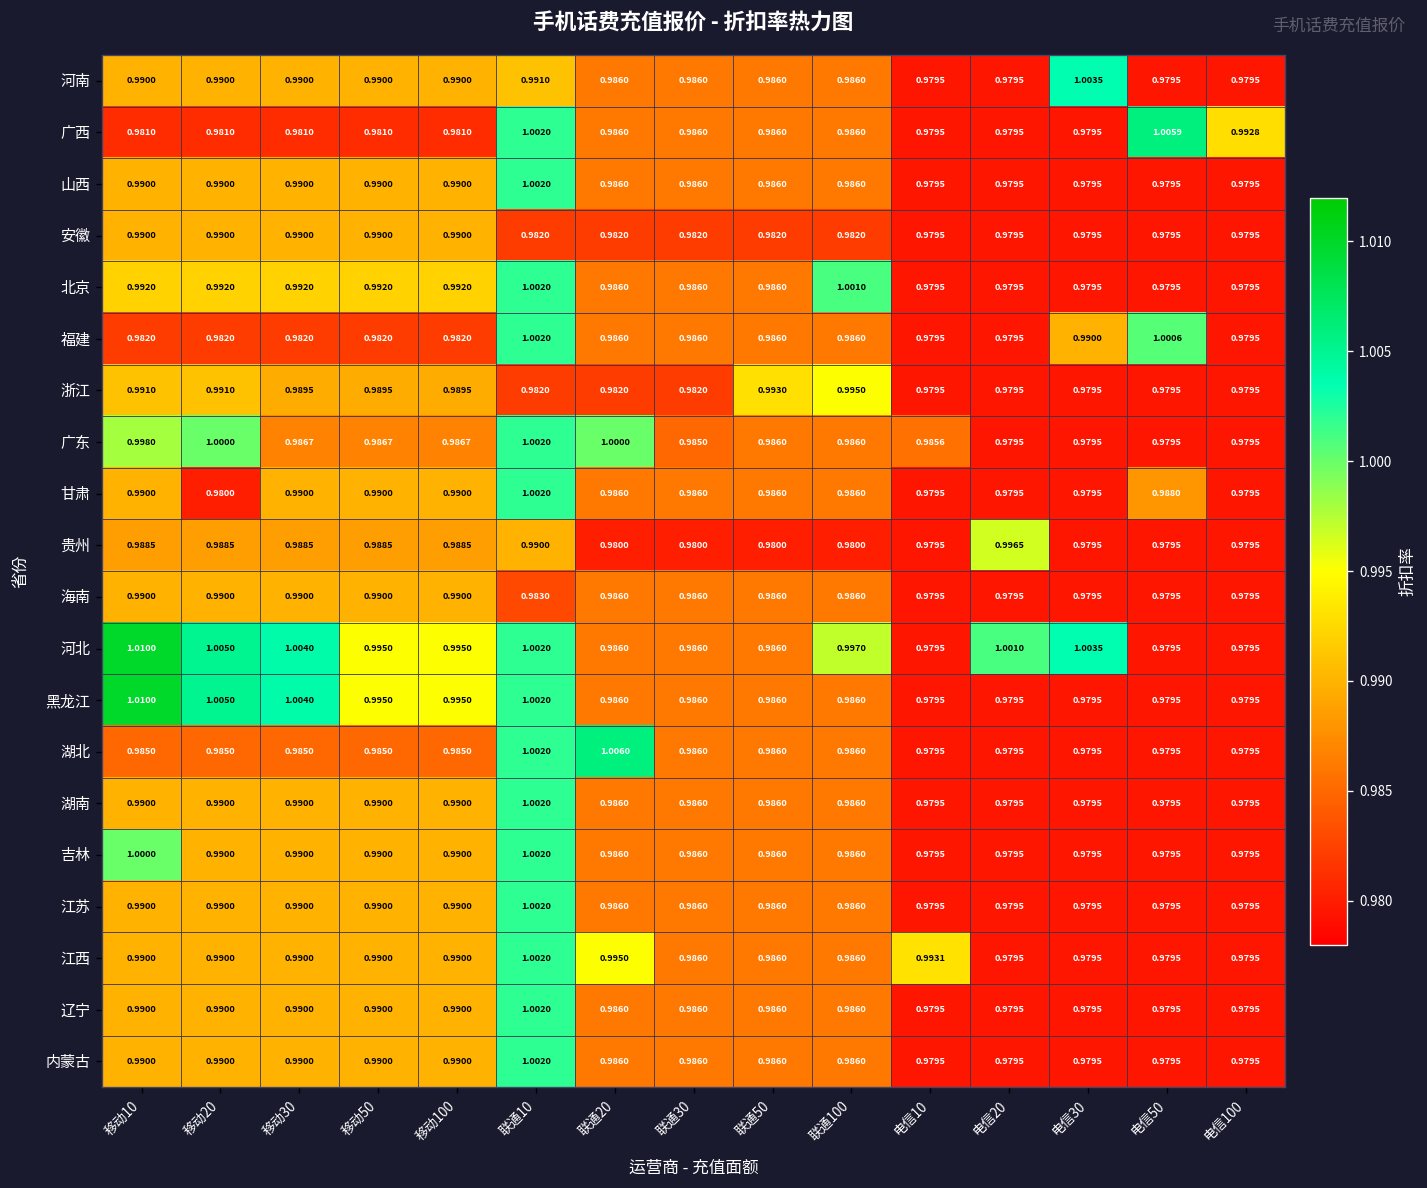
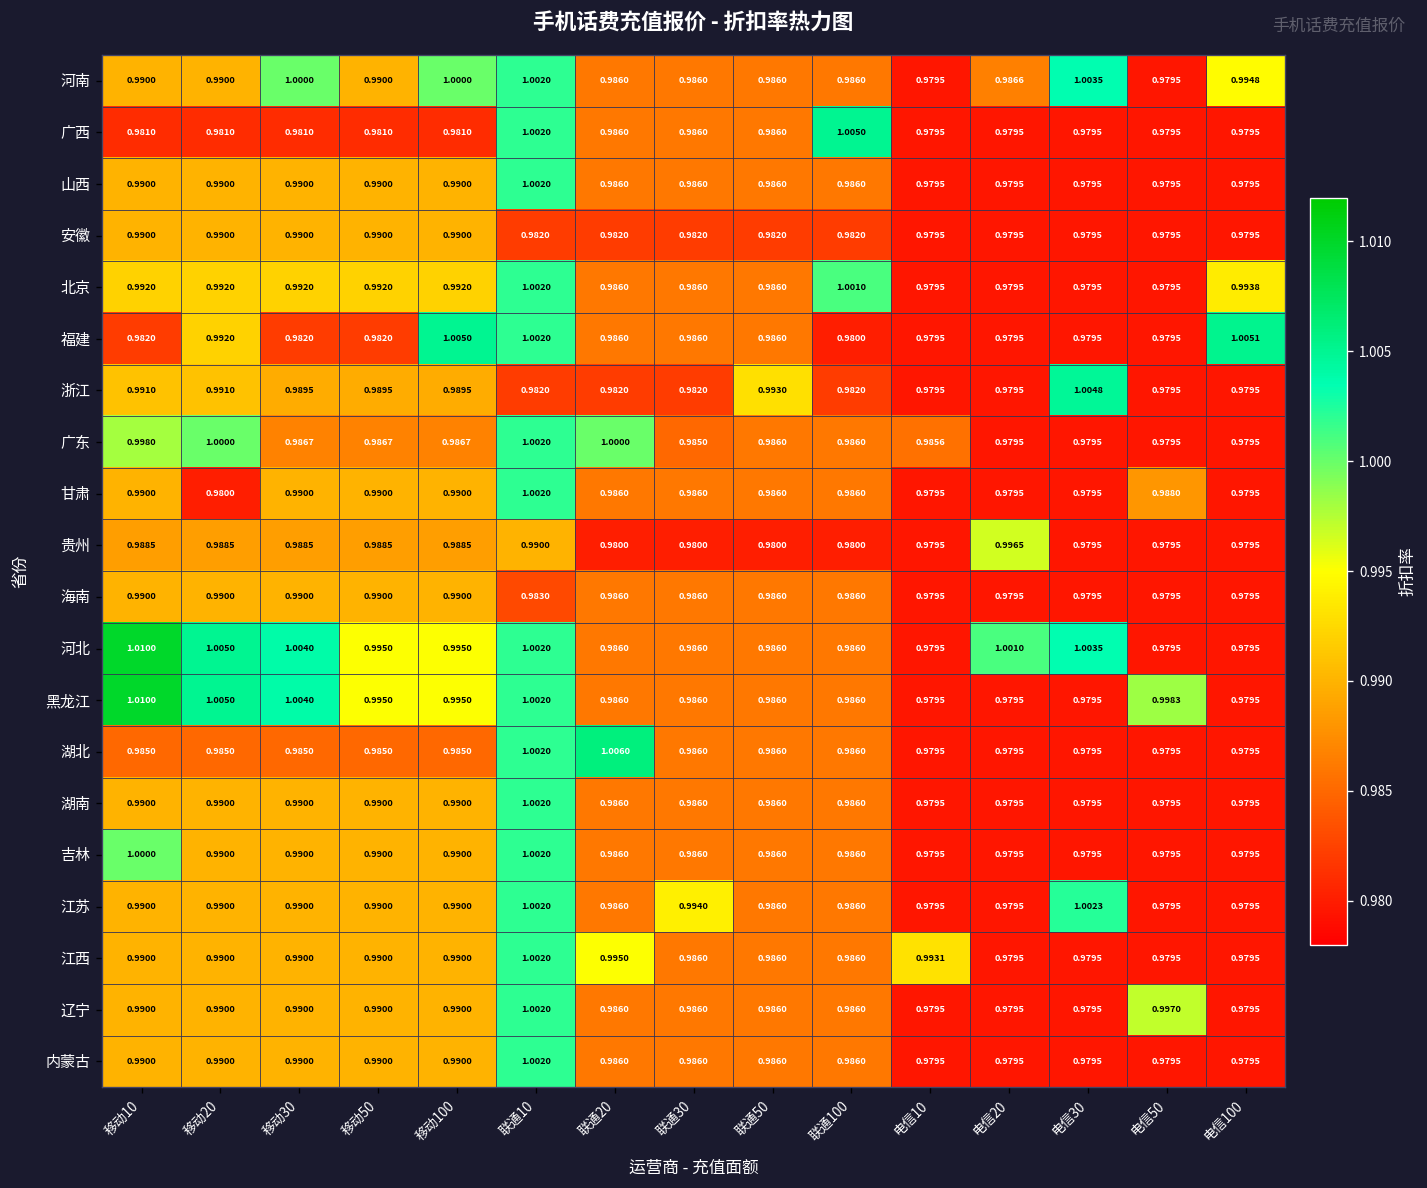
  {
    "河南": {
      "移动10": 0.9900,
      "移动20": 0.9900,
-     "移动30": 0.9900,
+     "移动30": 1.0000,
      "移动50": 0.9900,
-     "移动100": 0.9900,
-     "联通10": 0.9910,
+     "移动100": 1.0000,
+     "联通10": 1.0020,
      "联通20": 0.9860,
      "联通30": 0.9860,
      "联通50": 0.9860,
      "联通100": 0.9860,
      "电信10": 0.9795,
-     "电信20": 0.9795,
+     "电信20": 0.9866,
      "电信30": 1.0035,
      "电信50": 0.9795,
-     "电信100": 0.9795
+     "电信100": 0.9948
    },
    "广西": {
      "移动10": 0.9810,
      "移动20": 0.9810,
      "移动30": 0.9810,
      "移动50": 0.9810,
      "移动100": 0.9810,
      "联通10": 1.0020,
      "联通20": 0.9860,
      "联通30": 0.9860,
      "联通50": 0.9860,
-     "联通100": 0.9860,
+     "联通100": 1.0050,
      "电信10": 0.9795,
      "电信20": 0.9795,
      "电信30": 0.9795,
-     "电信50": 1.0059,
-     "电信100": 0.9928
+     "电信50": 0.9795,
+     "电信100": 0.9795
    },
    "北京": {
      "移动10": 0.9920,
      "移动20": 0.9920,
      "移动30": 0.9920,
      "移动50": 0.9920,
      "移动100": 0.9920,
      "联通10": 1.0020,
      "联通20": 0.9860,
      "联通30": 0.9860,
      "联通50": 0.9860,
      "联通100": 1.0010,
      "电信10": 0.9795,
      "电信20": 0.9795,
      "电信30": 0.9795,
      "电信50": 0.9795,
-     "电信100": 0.9795
+     "电信100": 0.9938
    },
    "福建": {
      "移动10": 0.9820,
-     "移动20": 0.9820,
+     "移动20": 0.9920,
      "移动30": 0.9820,
      "移动50": 0.9820,
-     "移动100": 0.9820,
+     "移动100": 1.0050,
      "联通10": 1.0020,
      "联通20": 0.9860,
      "联通30": 0.9860,
      "联通50": 0.9860,
-     "联通100": 0.9860,
+     "联通100": 0.9800,
      "电信10": 0.9795,
      "电信20": 0.9795,
-     "电信30": 0.9900,
-     "电信50": 1.0006,
-     "电信100": 0.9795
+     "电信30": 0.9795,
+     "电信50": 0.9795,
+     "电信100": 1.0051
    },
    "浙江": {
      "移动10": 0.9910,
      "移动20": 0.9910,
      "移动30": 0.9895,
      "移动50": 0.9895,
      "移动100": 0.9895,
      "联通10": 0.9820,
      "联通20": 0.9820,
      "联通30": 0.9820,
      "联通50": 0.9930,
-     "联通100": 0.9950,
+     "联通100": 0.9820,
      "电信10": 0.9795,
      "电信20": 0.9795,
-     "电信30": 0.9795,
+     "电信30": 1.0048,
      "电信50": 0.9795,
      "电信100": 0.9795
    },
    "河北": {
      "移动10": 1.0100,
      "移动20": 1.0050,
      "移动30": 1.0040,
      "移动50": 0.9950,
      "移动100": 0.9950,
      "联通10": 1.0020,
      "联通20": 0.9860,
      "联通30": 0.9860,
      "联通50": 0.9860,
-     "联通100": 0.9970,
+     "联通100": 0.9860,
      "电信10": 0.9795,
      "电信20": 1.0010,
      "电信30": 1.0035,
      "电信50": 0.9795,
      "电信100": 0.9795
    },
    "黑龙江": {
      "移动10": 1.0100,
      "移动20": 1.0050,
      "移动30": 1.0040,
      "移动50": 0.9950,
      "移动100": 0.9950,
      "联通10": 1.0020,
      "联通20": 0.9860,
      "联通30": 0.9860,
      "联通50": 0.9860,
      "联通100": 0.9860,
      "电信10": 0.9795,
      "电信20": 0.9795,
      "电信30": 0.9795,
-     "电信50": 0.9795,
+     "电信50": 0.9983,
      "电信100": 0.9795
    },
    "江苏": {
      "移动10": 0.9900,
      "移动20": 0.9900,
      "移动30": 0.9900,
      "移动50": 0.9900,
      "移动100": 0.9900,
      "联通10": 1.0020,
      "联通20": 0.9860,
-     "联通30": 0.9860,
+     "联通30": 0.9940,
      "联通50": 0.9860,
      "联通100": 0.9860,
      "电信10": 0.9795,
      "电信20": 0.9795,
-     "电信30": 0.9795,
+     "电信30": 1.0023,
      "电信50": 0.9795,
      "电信100": 0.9795
    },
    "辽宁": {
      "移动10": 0.9900,
      "移动20": 0.9900,
      "移动30": 0.9900,
      "移动50": 0.9900,
      "移动100": 0.9900,
      "联通10": 1.0020,
      "联通20": 0.9860,
      "联通30": 0.9860,
      "联通50": 0.9860,
      "联通100": 0.9860,
      "电信10": 0.9795,
      "电信20": 0.9795,
      "电信30": 0.9795,
-     "电信50": 0.9795,
+     "电信50": 0.9970,
      "电信100": 0.9795
    }
  }
